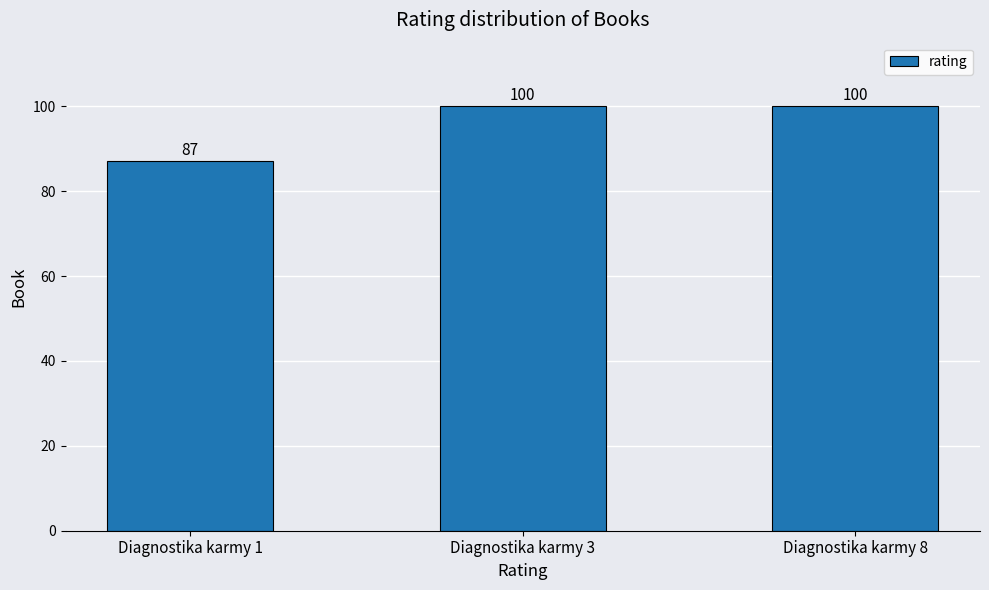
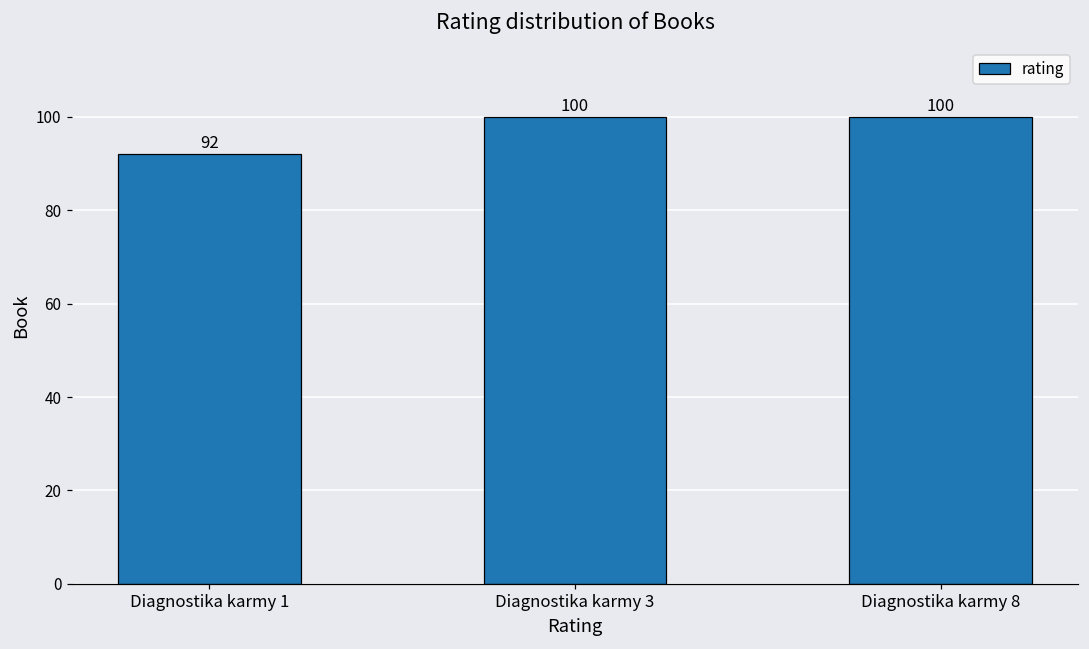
  {
-   "Diagnostika karmy 1": 87,
+   "Diagnostika karmy 1": 92,
    "Diagnostika karmy 3": 100,
    "Diagnostika karmy 8": 100
  }
